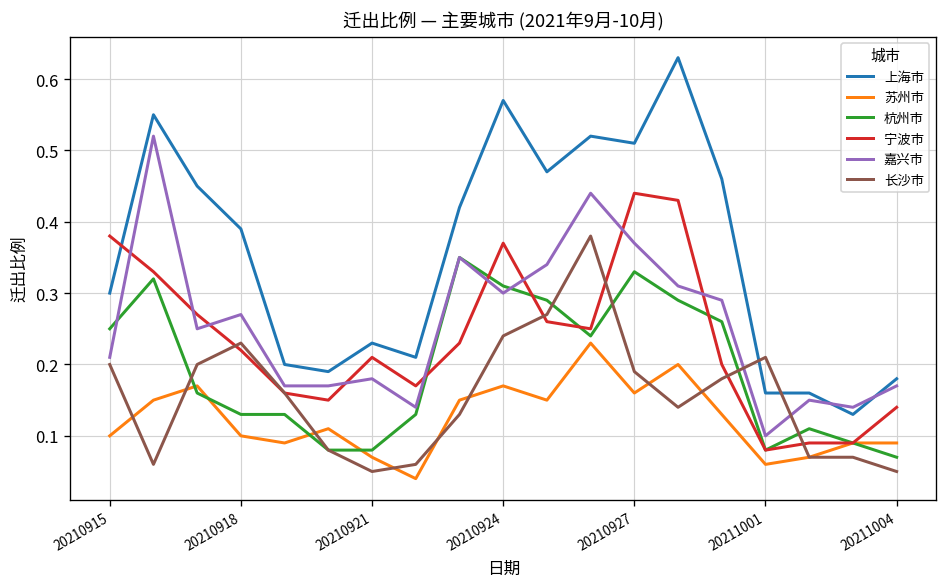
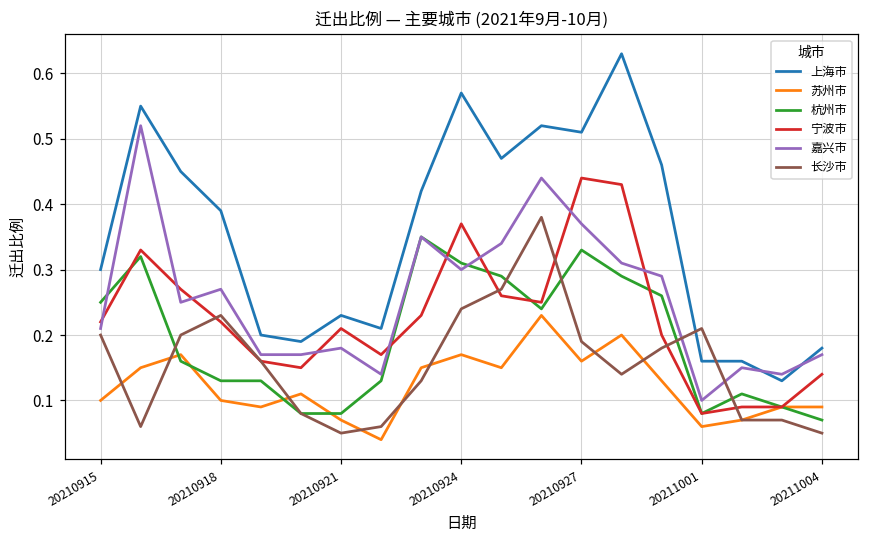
  {
    "上海市": {
      "20210915": 0.30,
      "20210918": 0.39,
      "20210921": 0.23,
      "20210924": 0.57,
      "20210927": 0.51,
      "20211001": 0.16,
      "20211004": 0.18
    },
    "苏州市": {
      "20210915": 0.10,
      "20210918": 0.10,
      "20210921": 0.07,
      "20210924": 0.17,
      "20210927": 0.16,
      "20211001": 0.06,
      "20211004": 0.09
    },
    "杭州市": {
      "20210915": 0.25,
      "20210918": 0.13,
      "20210921": 0.08,
      "20210924": 0.31,
      "20210927": 0.33,
      "20211004": 0.07
    },
    "宁波市": {
-     "20210915": 0.38,
+     "20210915": 0.22,
      "20210918": 0.22,
      "20210921": 0.21,
      "20210924": 0.37,
      "20210927": 0.44,
      "20211004": 0.14
    },
    "嘉兴市": {
      "20210915": 0.21,
      "20210918": 0.27,
      "20210921": 0.18,
      "20210924": 0.30,
      "20210927": 0.37,
      "20211001": 0.10,
      "20211004": 0.17
    },
    "长沙市": {
      "20210915": 0.20,
      "20210918": 0.23,
      "20210921": 0.05,
      "20210924": 0.24,
      "20210927": 0.19,
      "20211001": 0.21,
      "20211004": 0.05
    }
  }
